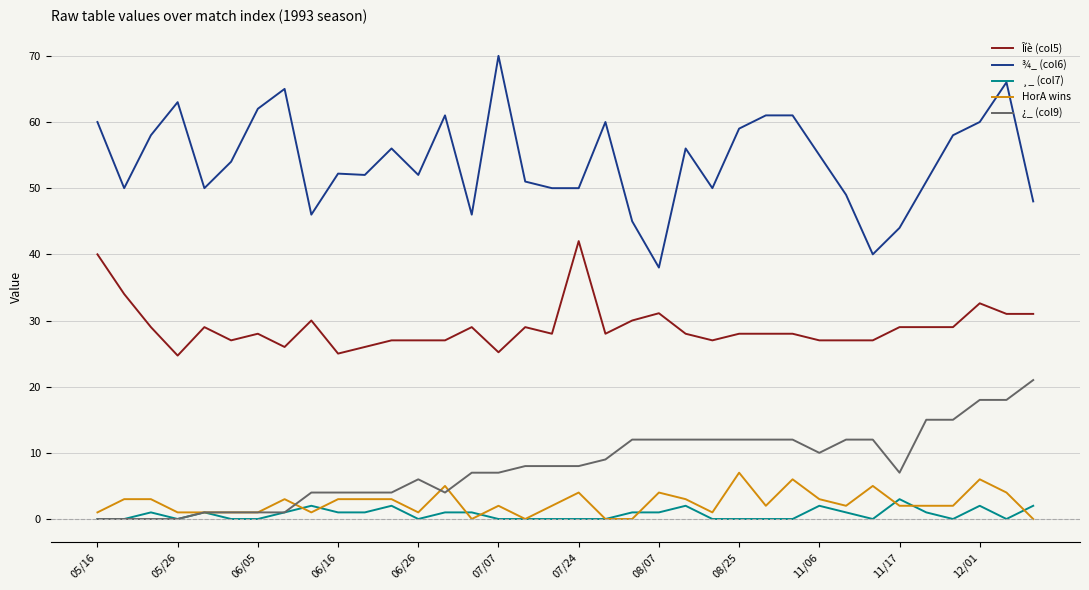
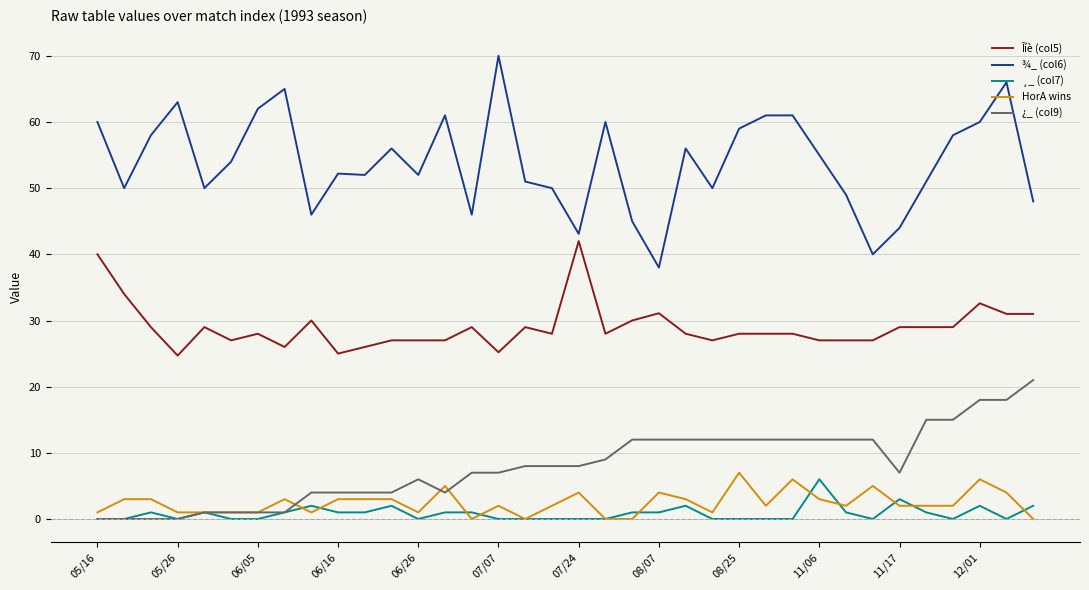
  {
    "Îíè (col5)": {
      "05/16": 40,
      "05/26": 25,
      "06/05": 28,
      "06/16": 25,
      "06/26": 27,
      "07/07": 25,
      "07/24": 42,
      "08/07": 31,
      "08/25": 28,
      "11/06": 27,
      "11/17": 29,
      "12/01": 33
    },
    "¾_ (col6)": {
      "05/16": 60,
      "05/26": 63,
      "06/05": 62,
      "06/16": 52,
      "06/26": 52,
      "07/07": 70,
-     "07/24": 50,
+     "07/24": 43,
      "08/07": 38,
      "08/25": 59,
      "11/06": 55,
      "11/17": 44,
      "12/01": 60
    },
    "¸_ (col7)": {
      "06/05": 0,
      "06/16": 1,
      "06/26": 0,
      "07/07": 0,
      "07/24": 0,
      "08/07": 1,
      "08/25": 0,
-     "11/06": 2,
+     "11/06": 6,
      "11/17": 3,
      "12/01": 2
    },
    "HorA wins": {
      "05/16": 1,
      "05/26": 1,
      "06/16": 3,
      "06/26": 1,
      "07/07": 2,
      "07/24": 4,
      "08/07": 4,
      "08/25": 7,
      "11/06": 3,
      "11/17": 2,
      "12/01": 6
    },
    "¿_ (col9)": {
      "06/16": 4,
      "06/26": 6,
      "07/07": 7,
      "07/24": 8,
      "08/07": 12,
      "08/25": 12,
-     "11/06": 10,
+     "11/06": 12,
      "11/17": 7,
      "12/01": 18
    }
  }
